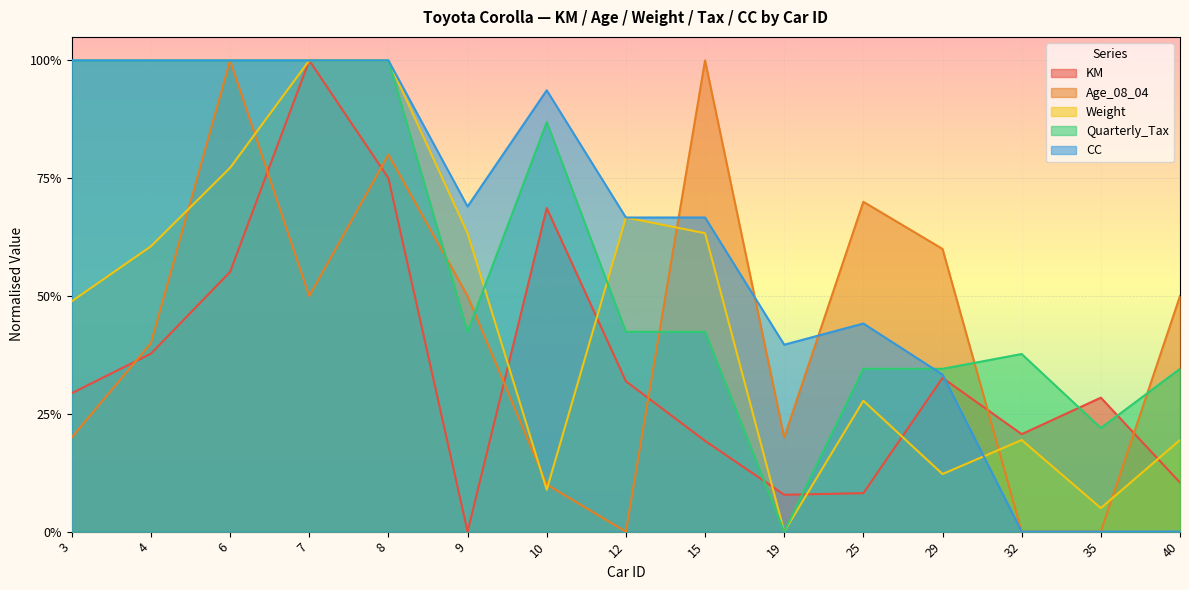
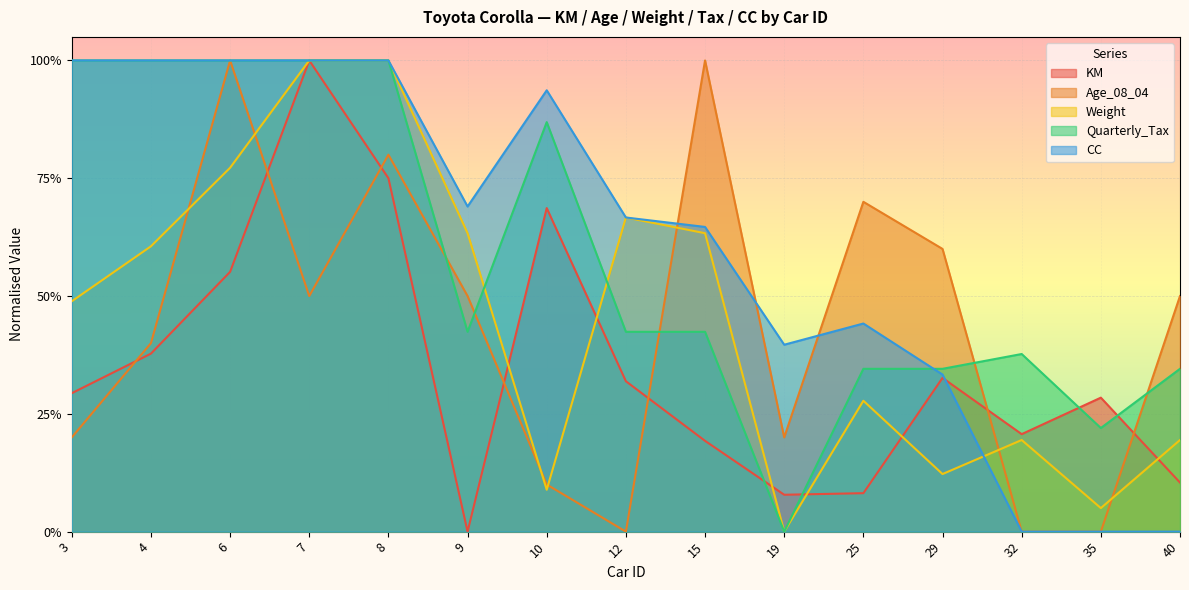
  {
    "Weight": {
      "3": "49%",
      "4": "61%",
      "6": "77%",
      "9": "63%",
      "10": "9%",
      "15": "63%",
      "25": "28%",
      "29": "12%",
      "32": "19%",
      "35": "5%",
      "40": "19%"
    },
    "Quarterly_Tax": {
      "9": "42%",
      "10": "87%",
      "12": "42%",
      "15": "42%",
      "25": "35%",
      "29": "35%",
      "32": "38%",
      "35": "22%",
      "40": "35%"
    },
    "CC": {
      "9": "69%",
      "10": "94%",
-     "15": "67%",
+     "15": "65%",
      "19": "40%",
      "25": "44%",
      "29": "33%",
      "40": "0%"
    }
  }
